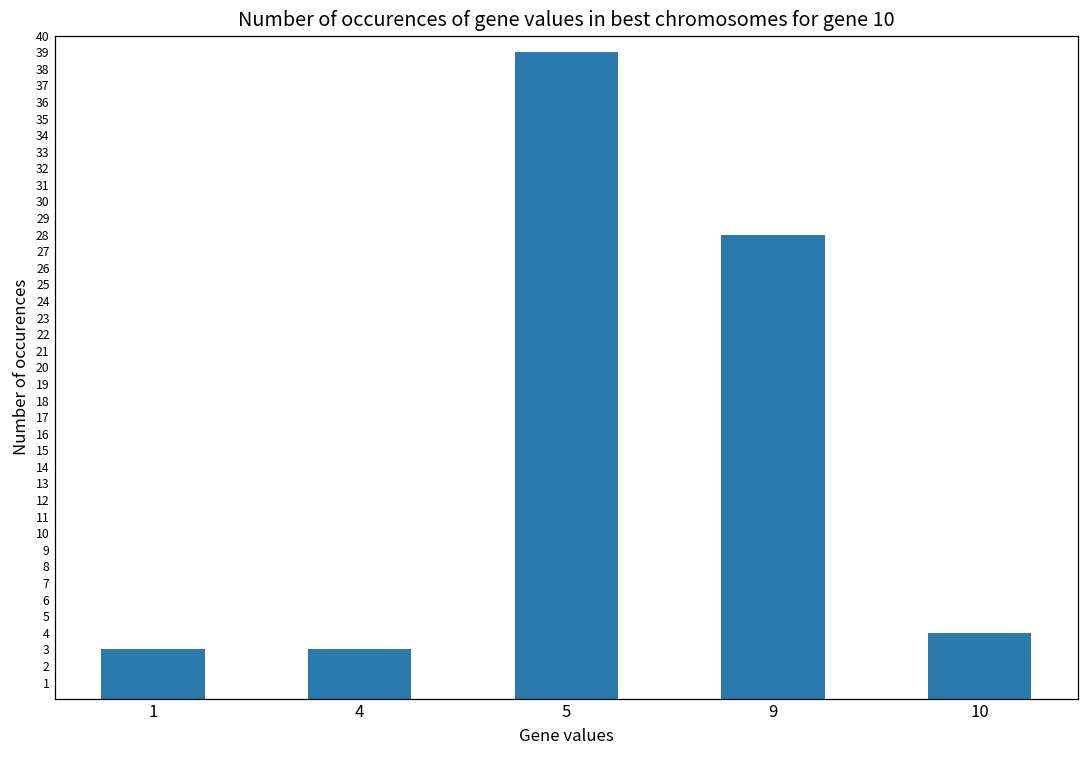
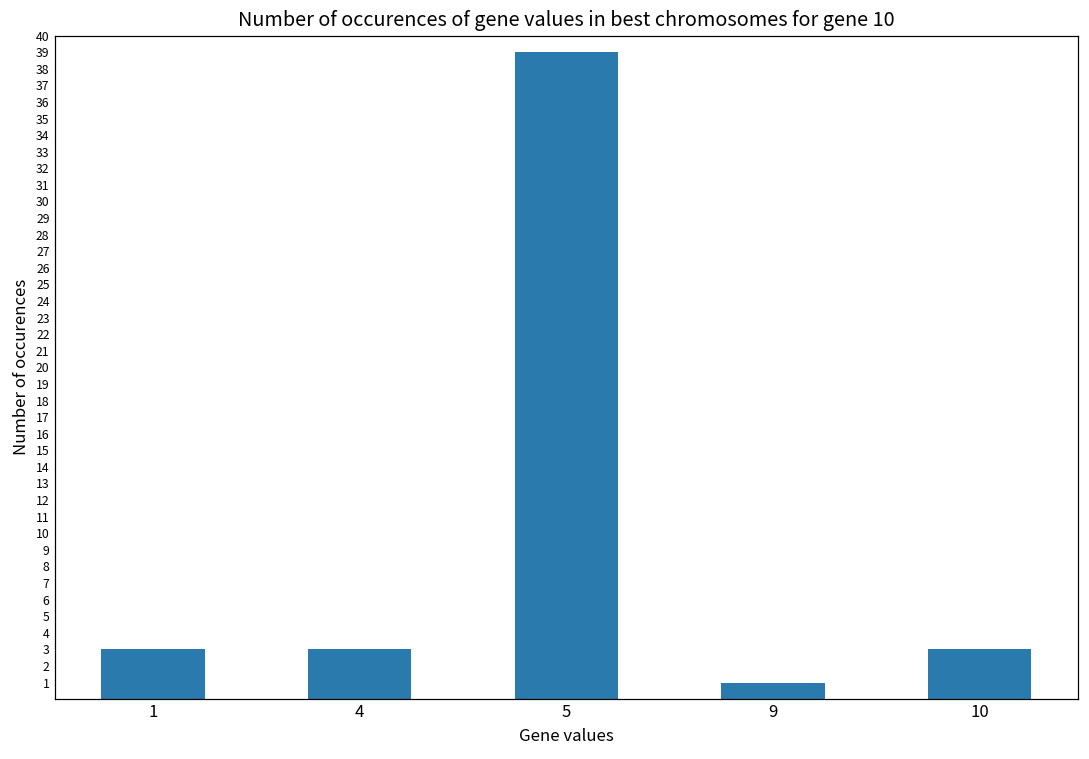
  {
    "1": 3,
    "4": 3,
    "5": 39,
-   "9": 28,
-   "10": 4
+   "9": 1,
+   "10": 3
  }
